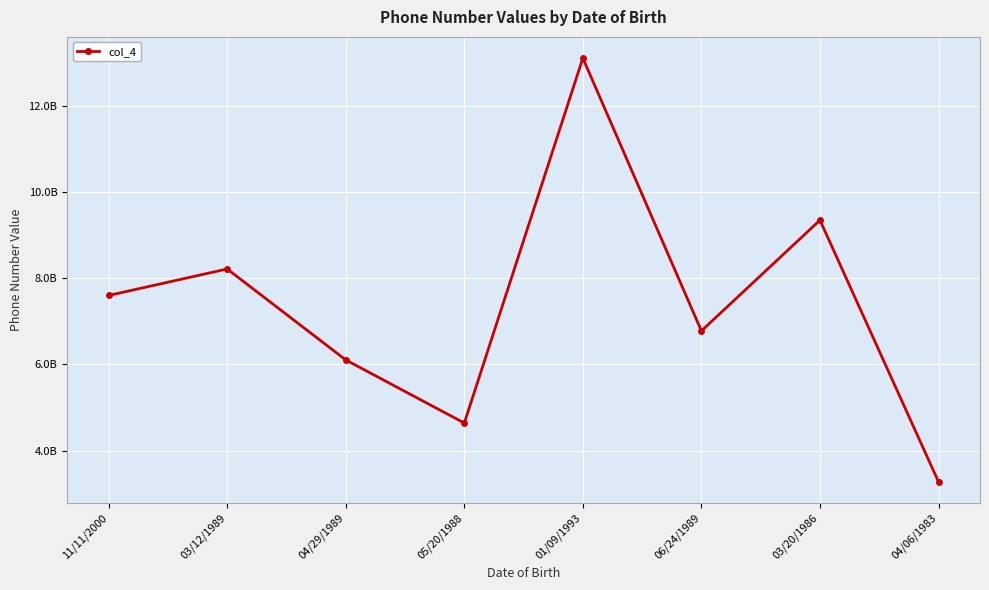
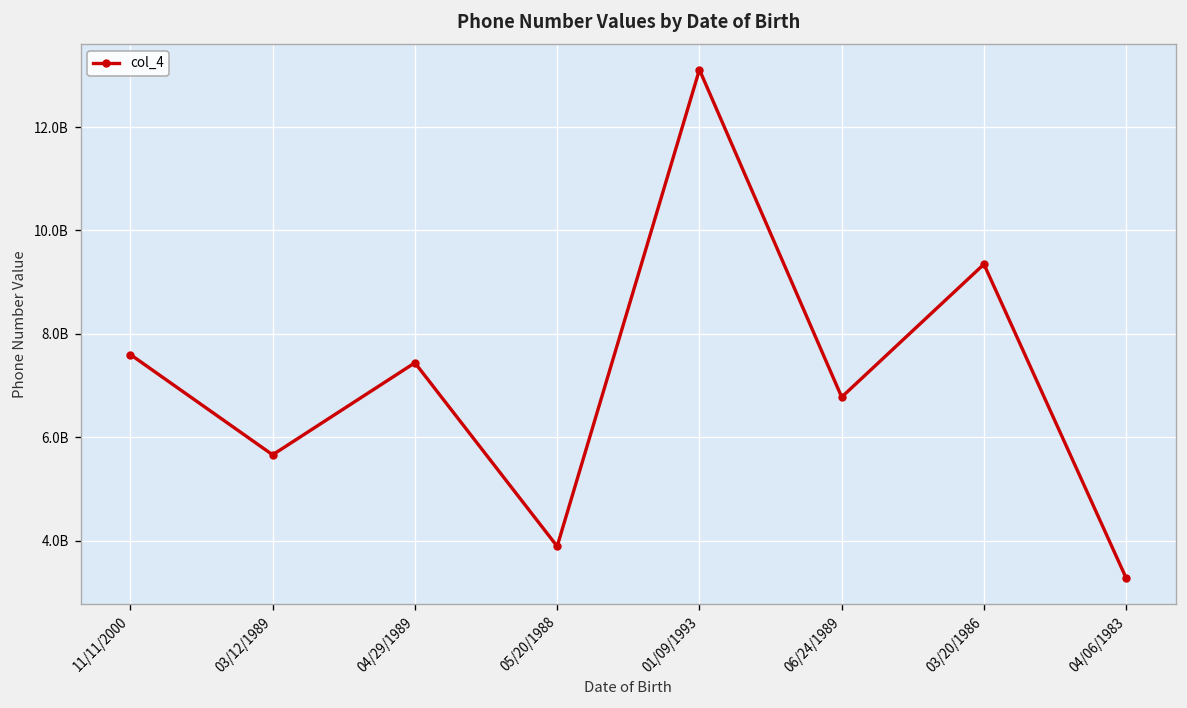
  {
    "11/11/2000": 7600000000,
-   "03/12/1989": 8200000000,
-   "04/29/1989": 6100000000,
-   "05/20/1988": 4600000000,
+   "03/12/1989": 5700000000,
+   "04/29/1989": 7400000000,
+   "05/20/1988": 3900000000,
    "01/09/1993": 13100000000,
    "06/24/1989": 6800000000,
    "03/20/1986": 9300000000,
    "04/06/1983": 3300000000
  }
